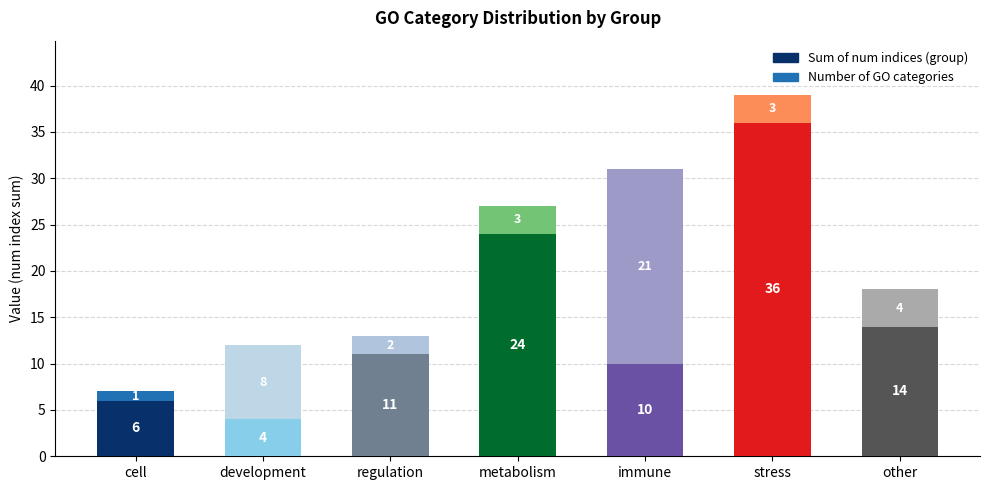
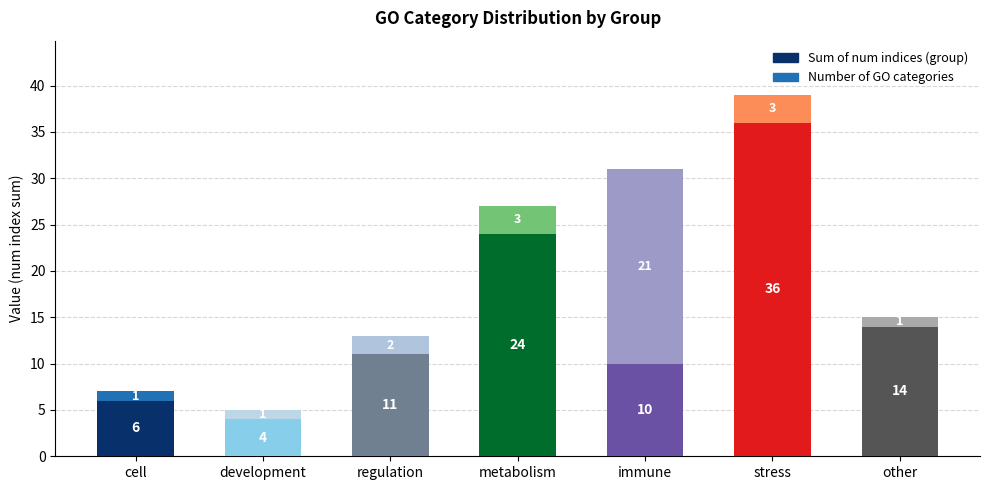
  {
    "Number of GO categories": {
      "cell": 1,
-     "development": 8,
+     "development": 1,
      "regulation": 2,
      "metabolism": 3,
      "immune": 21,
      "stress": 3,
-     "other": 4
+     "other": 1
    }
  }
